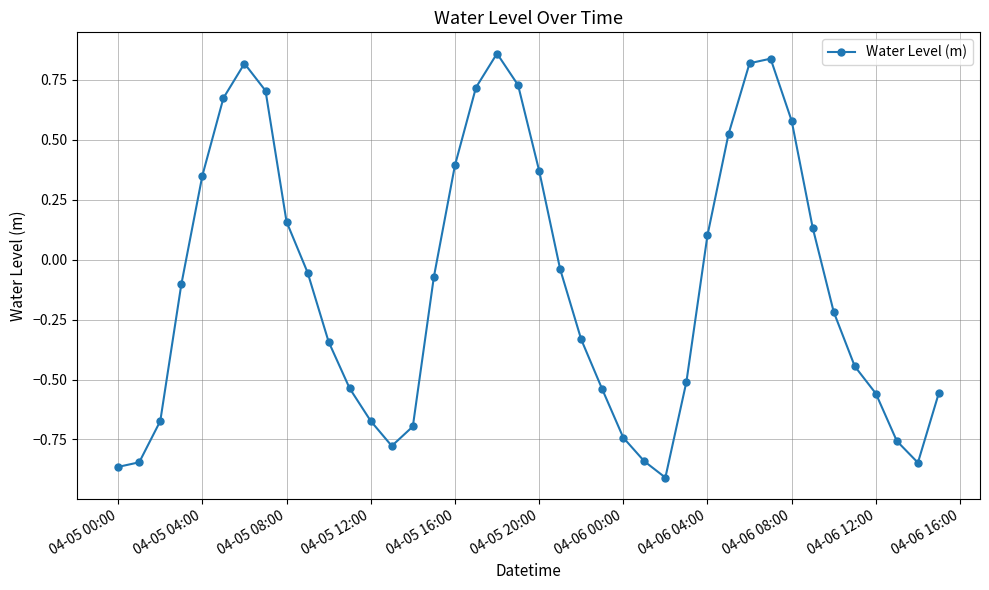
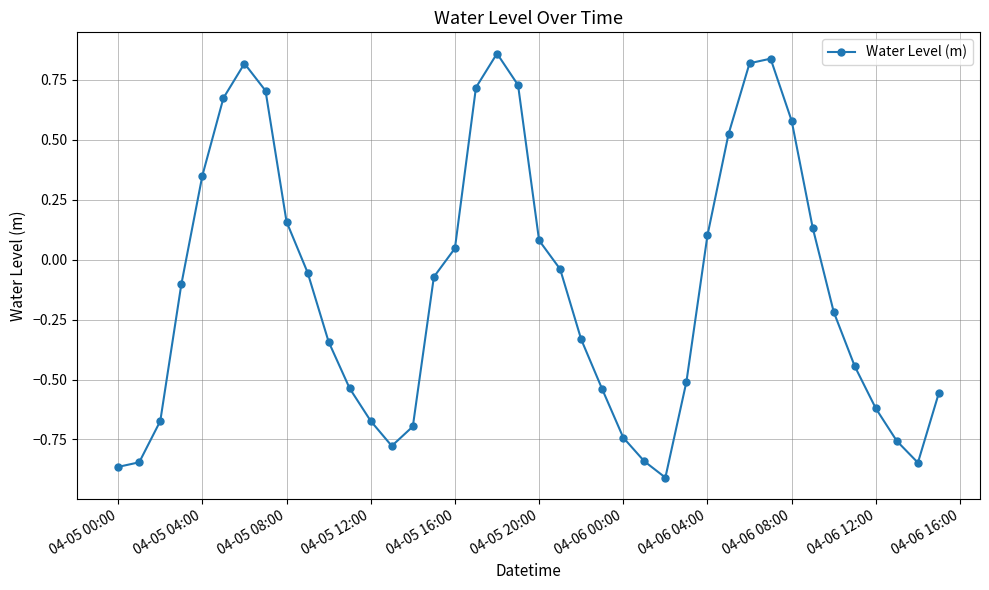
  {
    "04-05 00:00": -0.86,
    "04-05 04:00": 0.35,
    "04-05 08:00": 0.16,
    "04-05 12:00": -0.67,
-   "04-05 16:00": 0.39,
-   "04-05 20:00": 0.37,
+   "04-05 16:00": 0.05,
+   "04-05 20:00": 0.08,
    "04-06 00:00": -0.74,
    "04-06 04:00": 0.10,
    "04-06 08:00": 0.58,
-   "04-06 12:00": -0.56
+   "04-06 12:00": -0.62
  }
